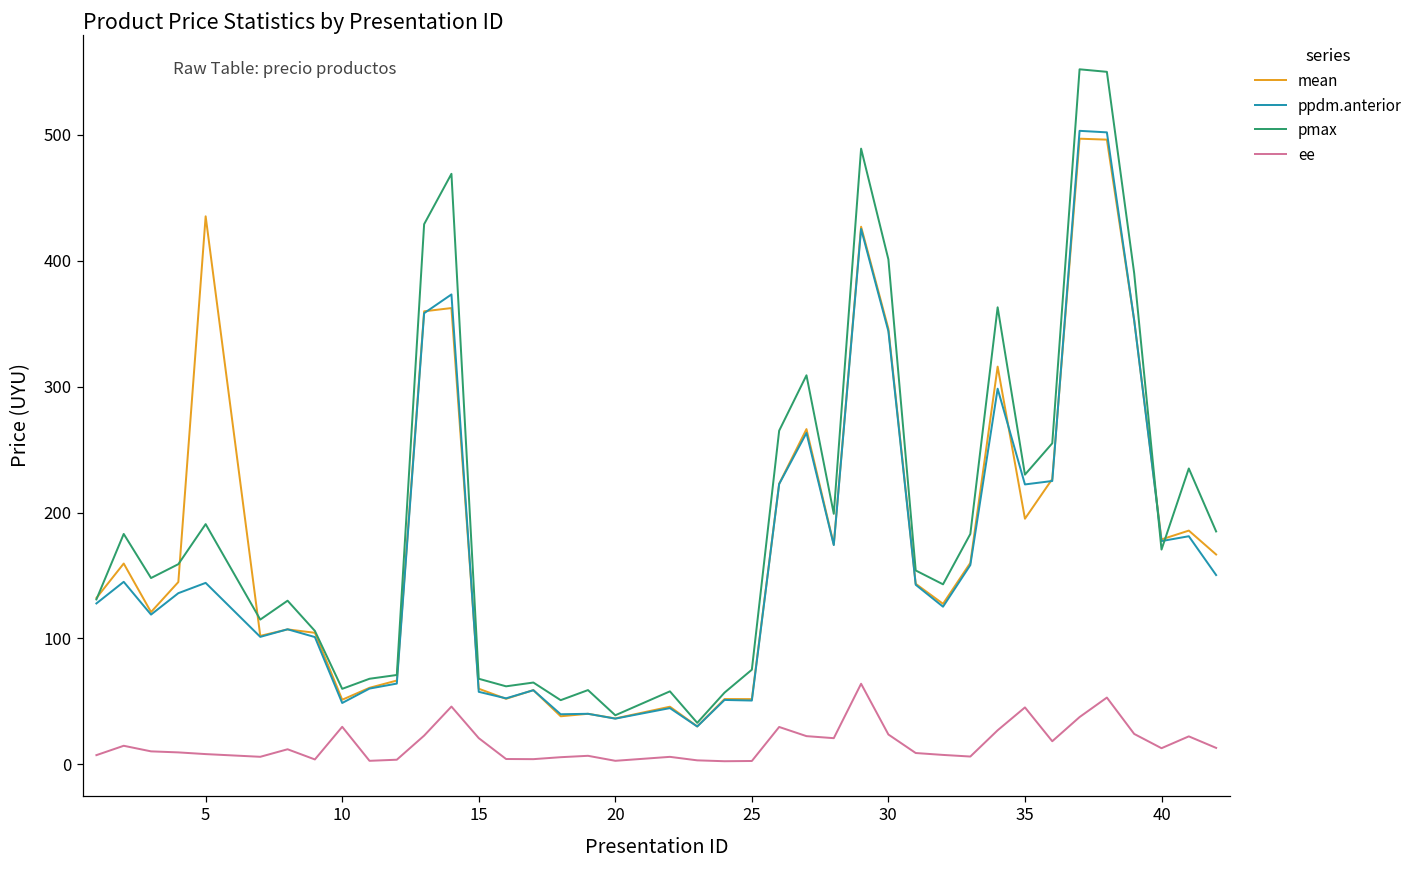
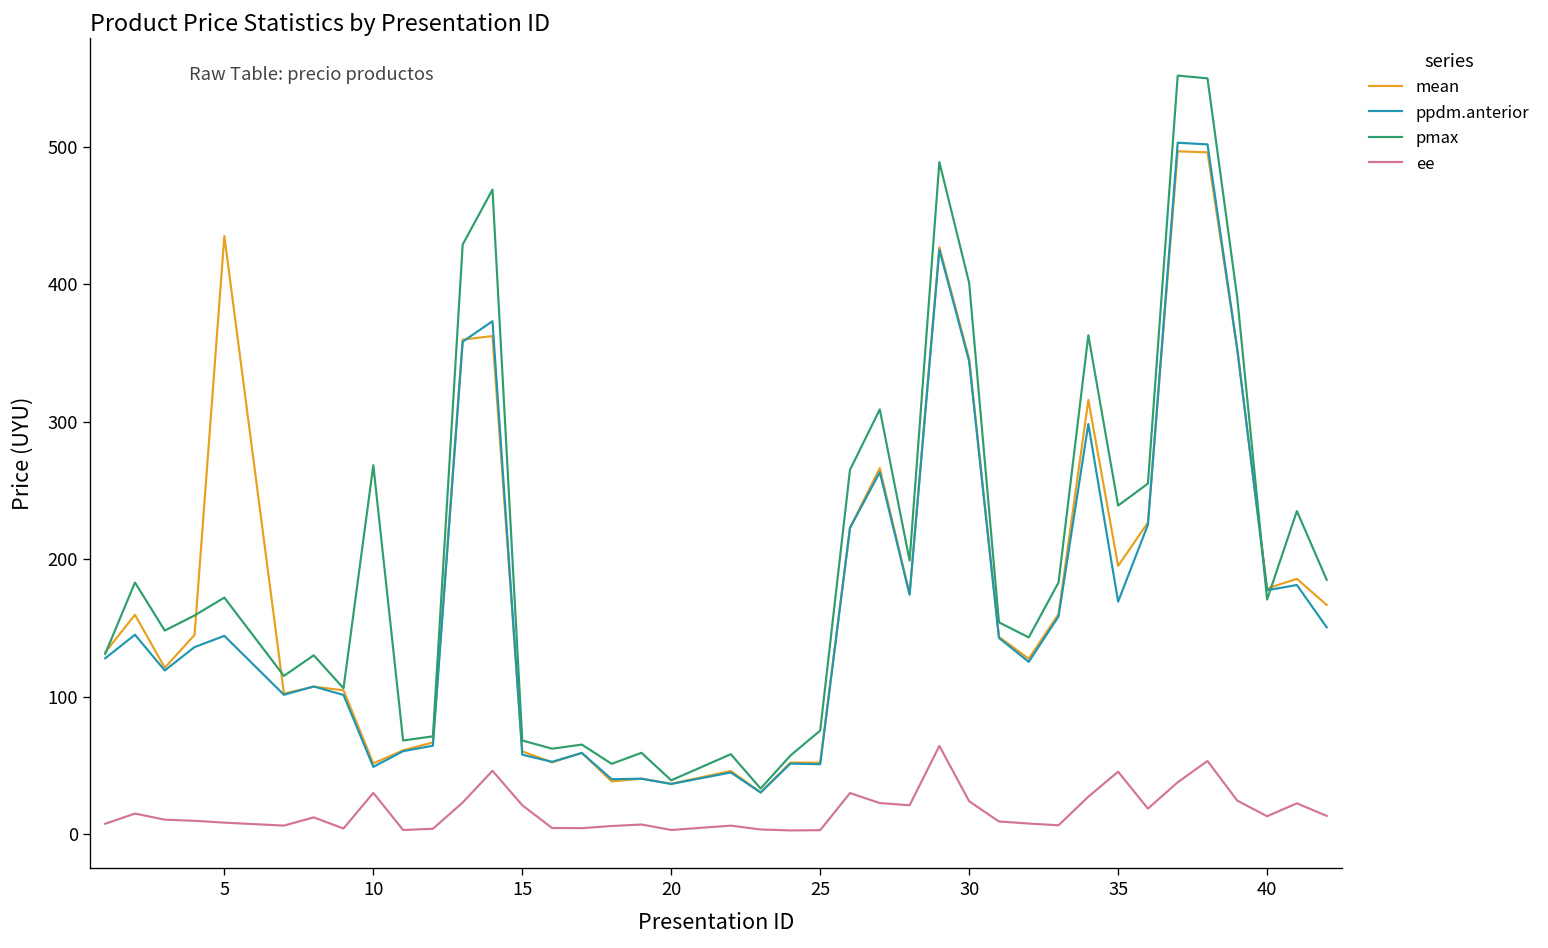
  {
    "mean": {
      "5": 435,
      "10": 51,
      "15": 60,
      "35": 195
    },
    "ppdm.anterior": {
      "5": 144,
      "10": 49,
      "15": 58,
-     "35": 222
+     "35": 169
    },
    "pmax": {
-     "5": 191,
-     "10": 60,
+     "5": 172,
+     "10": 268,
      "15": 68,
      "20": 39,
      "25": 75,
      "30": 401,
-     "35": 230,
+     "35": 239,
      "40": 171
    },
    "ee": {
      "5": 8,
      "10": 30,
      "15": 21,
      "20": 3,
      "25": 3,
      "30": 24,
      "35": 45,
      "40": 13
    }
  }
